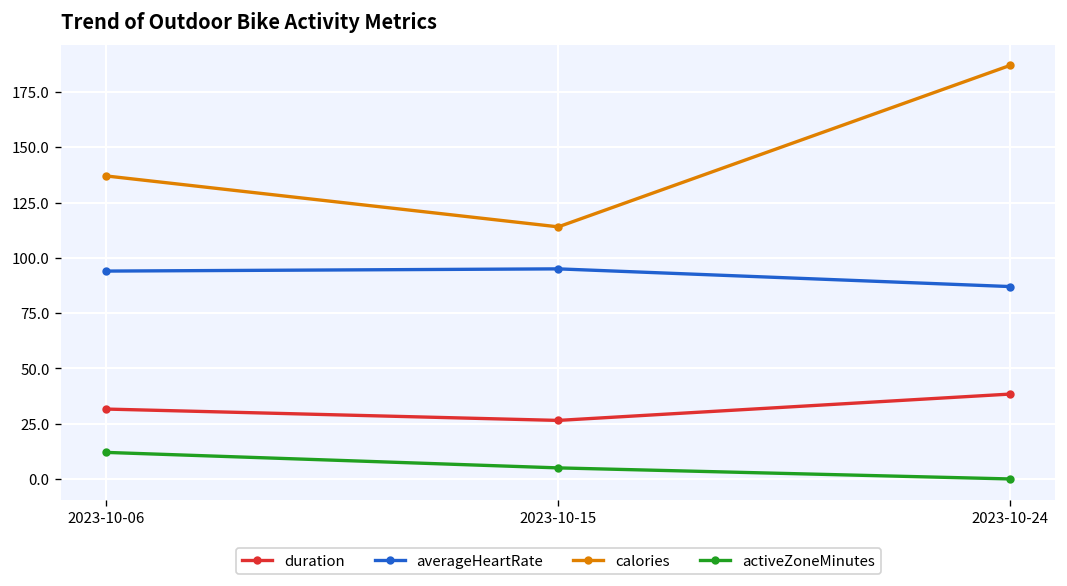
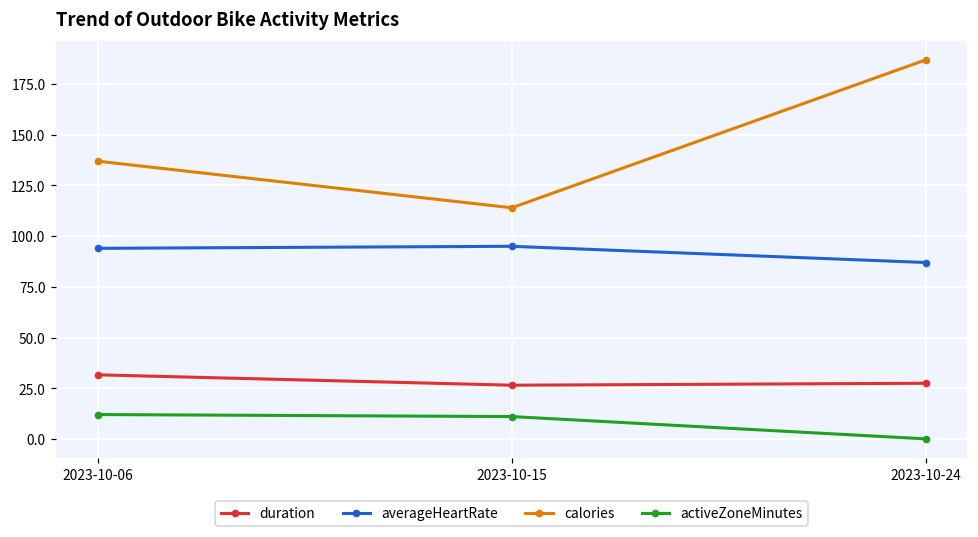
  {
    "duration": {
      "2023-10-06": 32,
      "2023-10-15": 26,
-     "2023-10-24": 38
+     "2023-10-24": 27
    },
    "averageHeartRate": {
      "2023-10-06": 94,
      "2023-10-15": 95,
      "2023-10-24": 87
    },
    "calories": {
      "2023-10-06": 137,
      "2023-10-15": 114,
      "2023-10-24": 187
    },
    "activeZoneMinutes": {
      "2023-10-06": 12,
-     "2023-10-15": 5,
+     "2023-10-15": 11,
      "2023-10-24": 0
    }
  }
